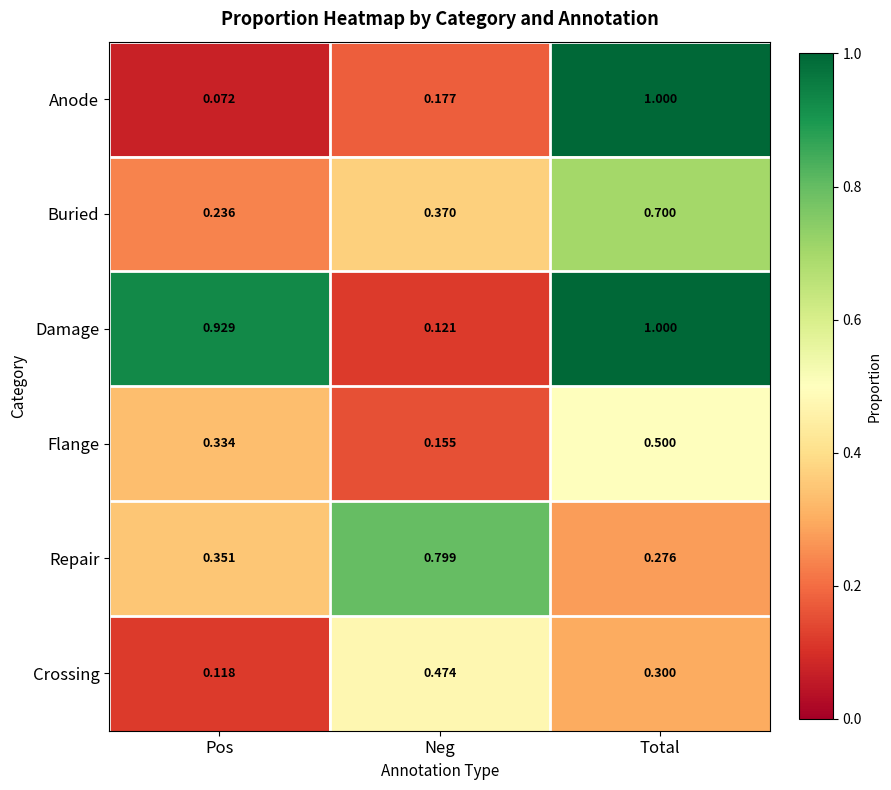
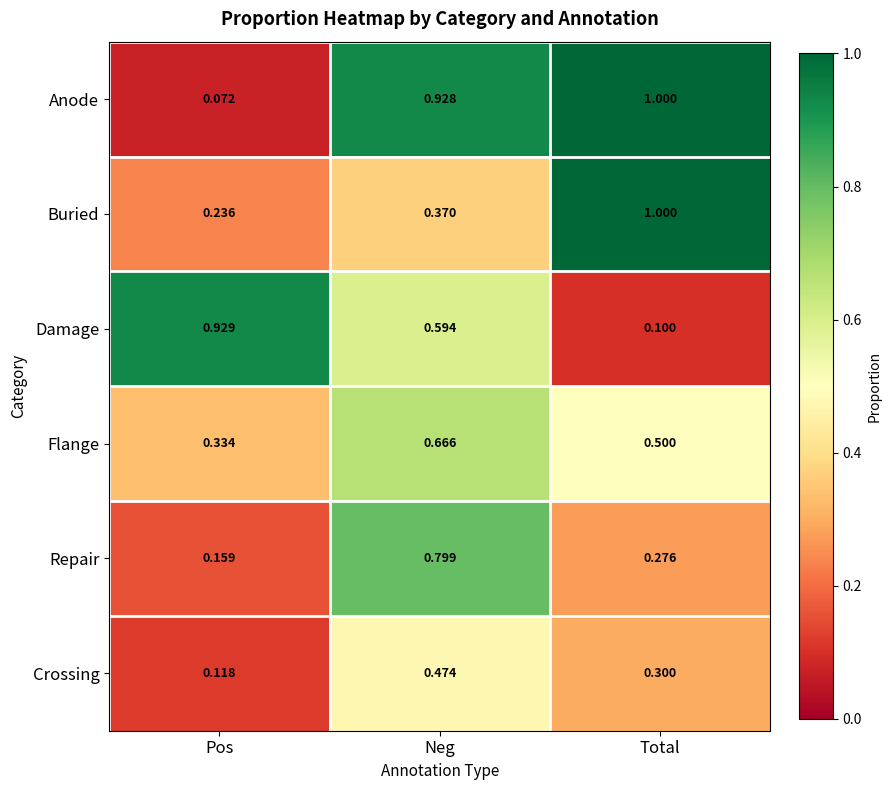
  {
    "Anode": {
      "Pos": 0.072,
-     "Neg": 0.177,
+     "Neg": 0.928,
      "Total": 1.000
    },
    "Buried": {
      "Pos": 0.236,
      "Neg": 0.370,
-     "Total": 0.700
+     "Total": 1.000
    },
    "Damage": {
      "Pos": 0.929,
-     "Neg": 0.121,
-     "Total": 1.000
+     "Neg": 0.594,
+     "Total": 0.100
    },
    "Flange": {
      "Pos": 0.334,
-     "Neg": 0.155,
+     "Neg": 0.666,
      "Total": 0.500
    },
    "Repair": {
-     "Pos": 0.351,
+     "Pos": 0.159,
      "Neg": 0.799,
      "Total": 0.276
    },
    "Crossing": {
      "Pos": 0.118,
      "Neg": 0.474,
      "Total": 0.300
    }
  }
